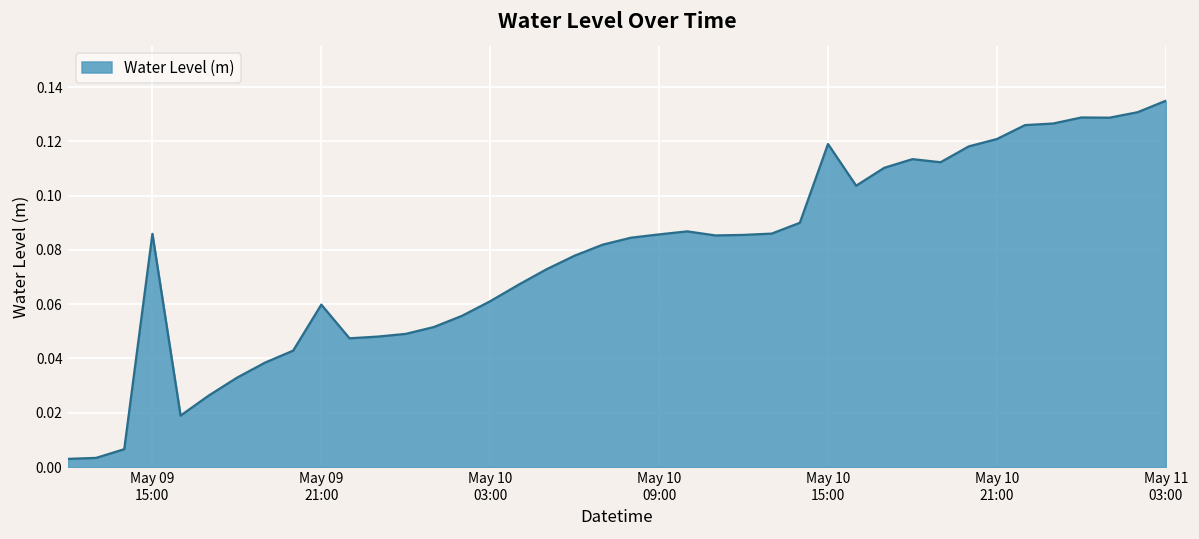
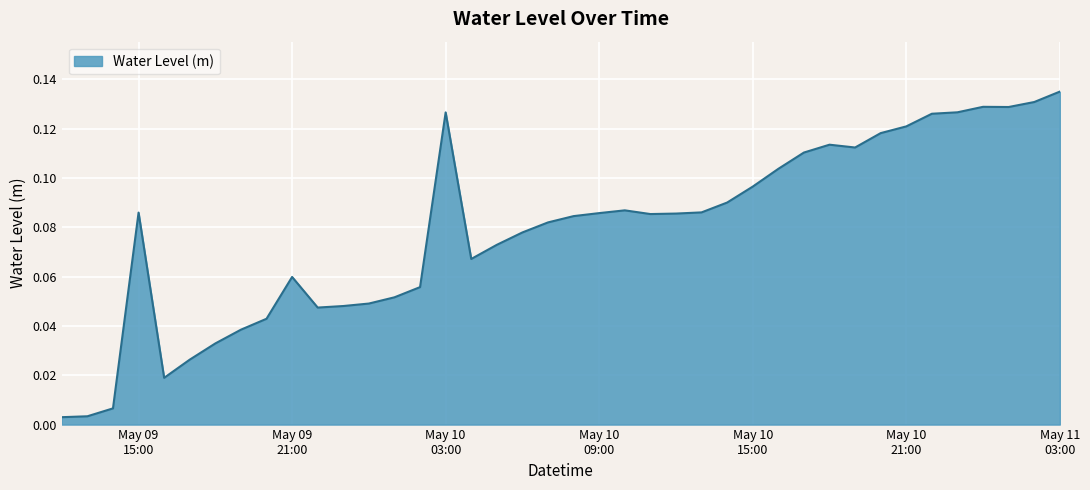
  {
    "May 09 15:00": 0.086,
    "May 09 21:00": 0.060,
-   "May 10 03:00": 0.061,
+   "May 10 03:00": 0.127,
    "May 10 09:00": 0.086,
-   "May 10 15:00": 0.119,
+   "May 10 15:00": 0.096,
    "May 10 21:00": 0.121,
    "May 11 03:00": 0.135
  }
